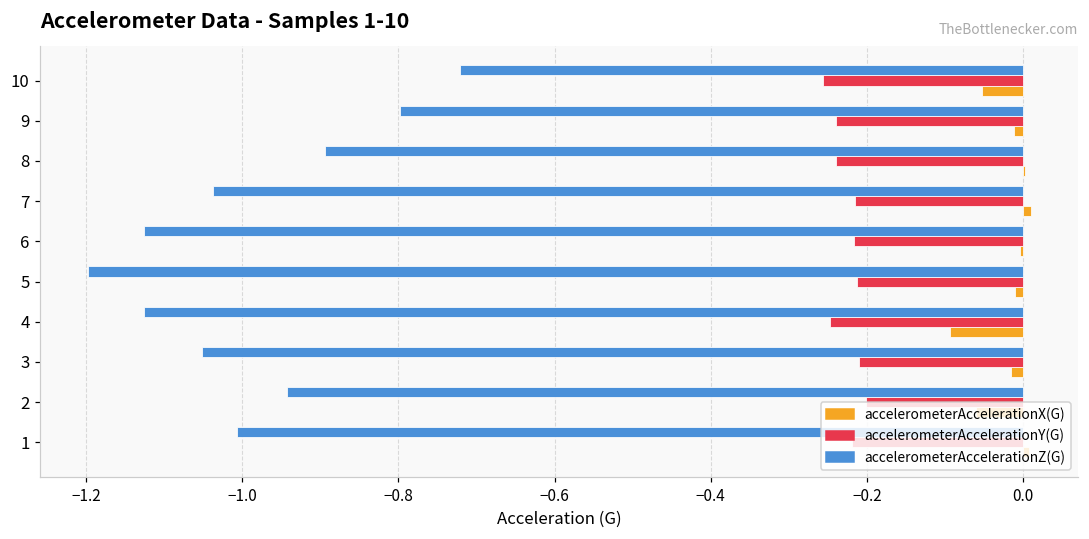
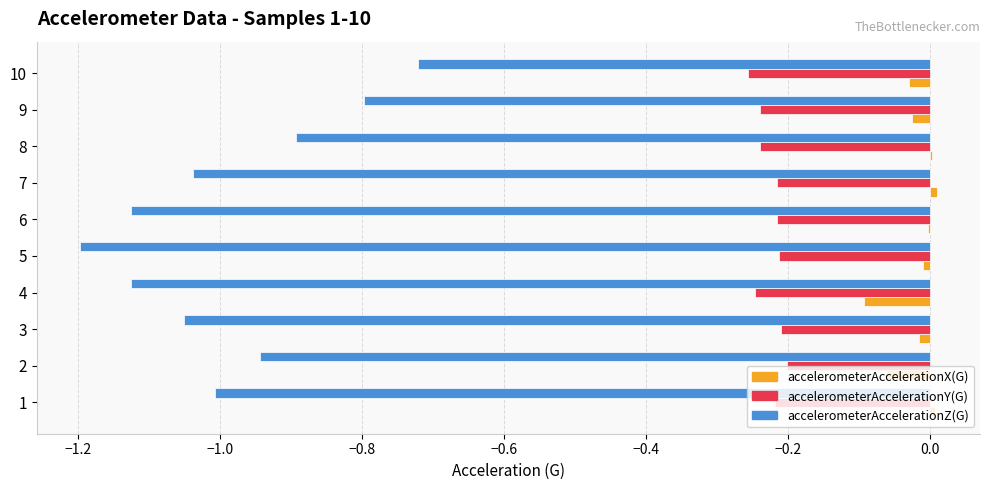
  {
    "accelerometerAccelerationX(G)": {
-     "10": -0.05,
-     "9": -0.01,
+     "10": -0.03,
+     "9": -0.03,
      "7": 0.01,
      "5": -0.01,
      "4": -0.09,
      "3": -0.02
    },
    "accelerometerAccelerationY(G)": {
      "10": -0.26,
      "9": -0.24,
      "8": -0.24,
      "7": -0.22,
      "6": -0.22,
      "5": -0.21,
      "4": -0.25,
      "3": -0.21,
      "2": -0.20
    },
    "accelerometerAccelerationZ(G)": {
      "10": -0.72,
      "9": -0.80,
      "8": -0.89,
      "7": -1.04,
      "6": -1.13,
      "5": -1.20,
      "4": -1.13,
      "3": -1.05,
      "2": -0.94,
      "1": -1.01
    }
  }
